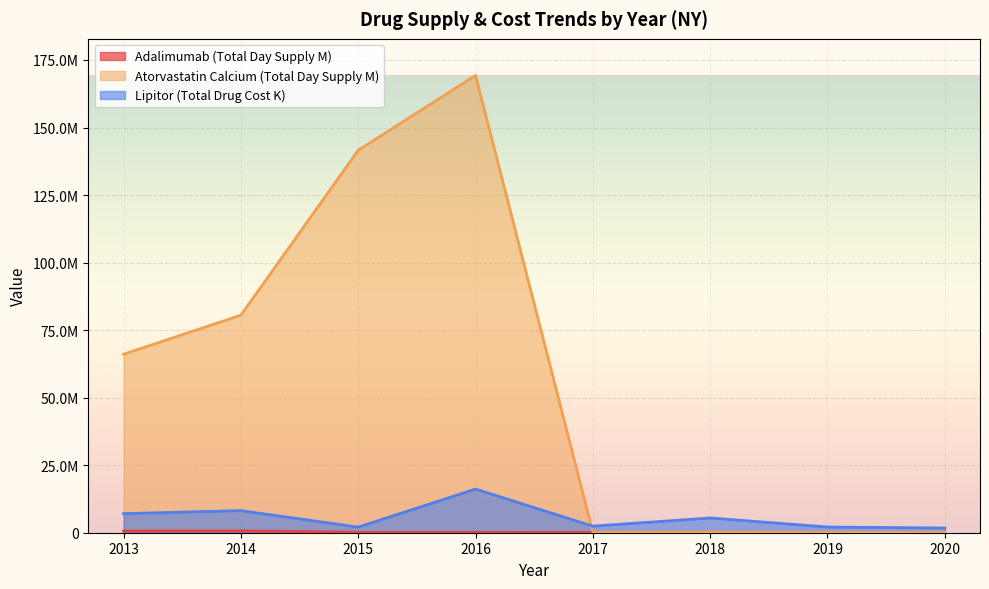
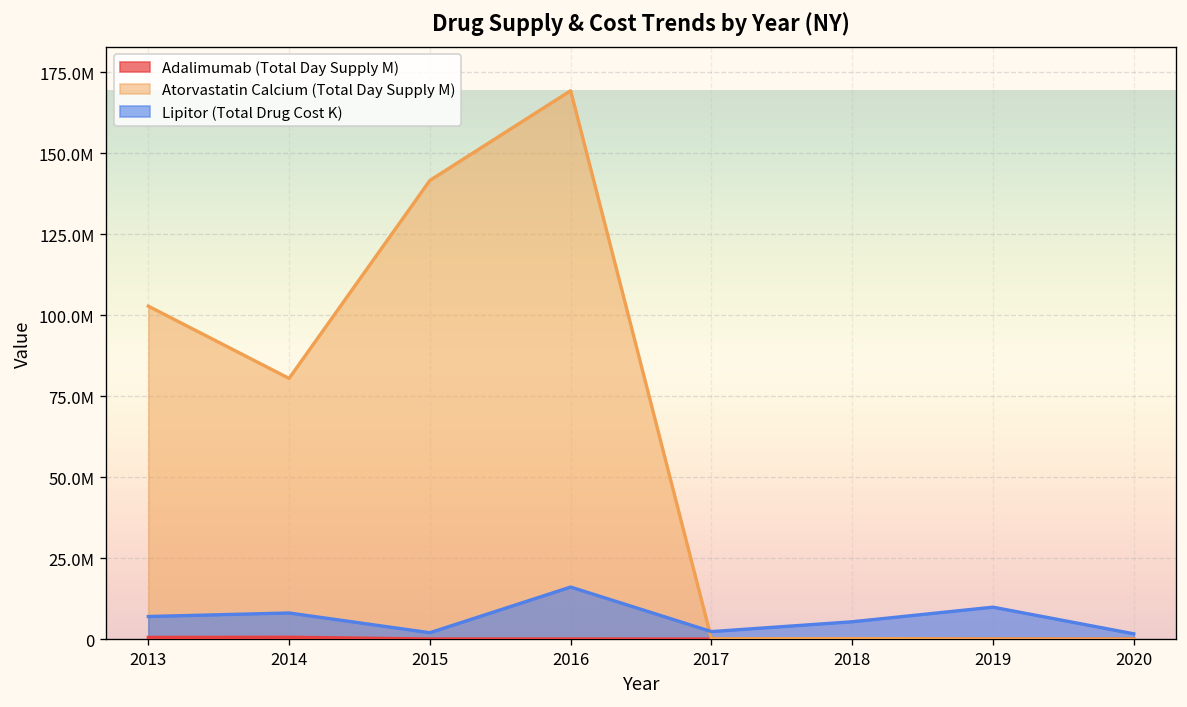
  {
    "Adalimumab (Total Day Supply M)": {
      "2013": 1000000,
      "2014": 1000000,
      "2015": 0,
      "2016": 0
    },
    "Atorvastatin Calcium (Total Day Supply M)": {
-     "2013": 66000000,
+     "2013": 103000000,
      "2014": 81000000,
      "2015": 142000000,
      "2016": 169000000
    },
    "Lipitor (Total Drug Cost K)": {
      "2013": 7000000,
      "2014": 8000000,
      "2015": 2000000,
      "2016": 16000000,
      "2017": 2000000,
      "2018": 5000000,
-     "2019": 2000000,
+     "2019": 10000000,
      "2020": 2000000
    }
  }
